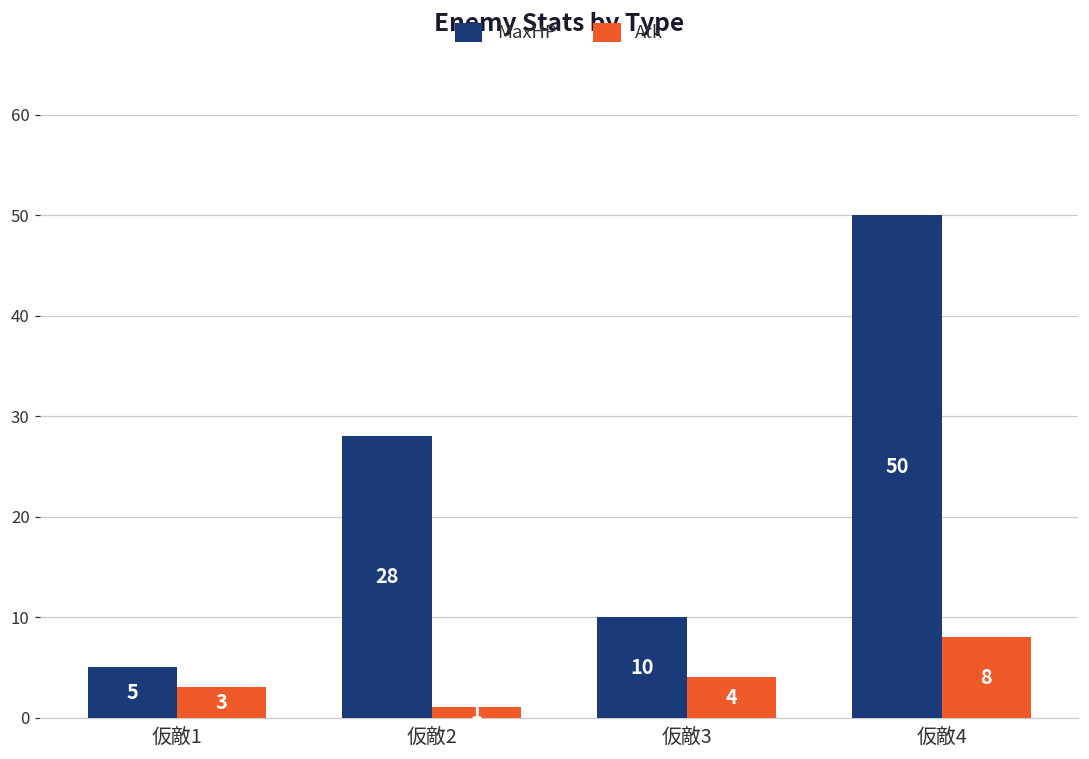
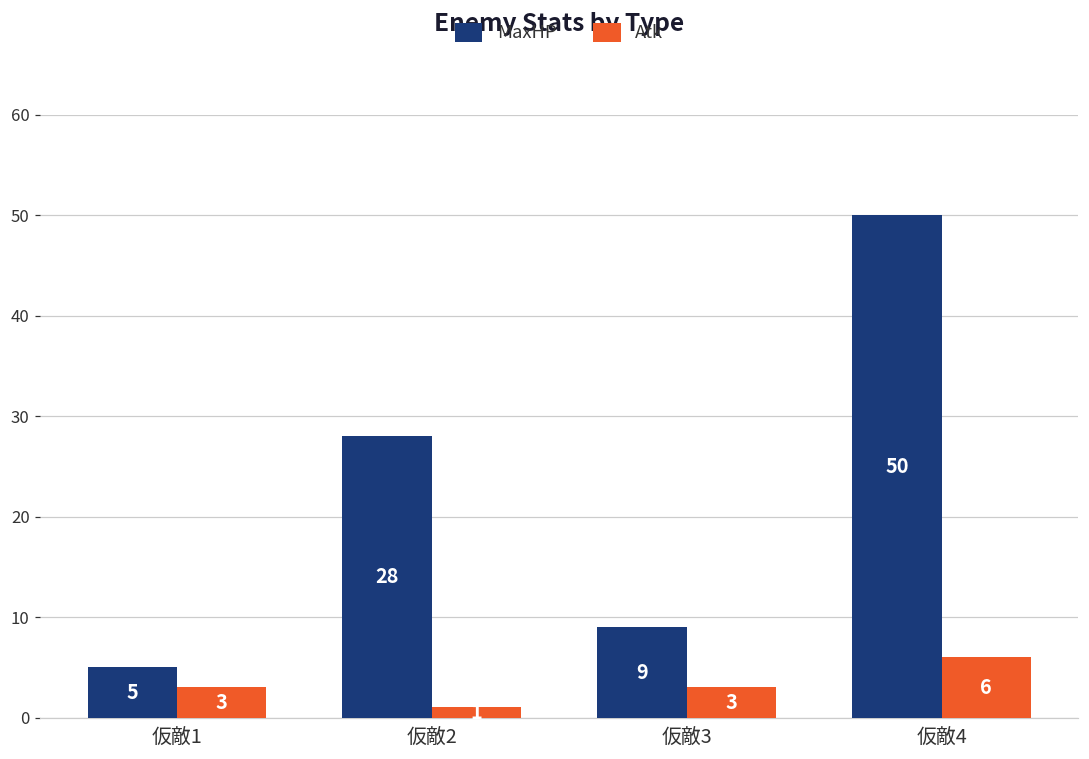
  {
    "MaxHP": {
      "仮敵1": 5,
      "仮敵2": 28,
-     "仮敵3": 10,
+     "仮敵3": 9,
      "仮敵4": 50
    },
    "Atk": {
      "仮敵1": 3,
-     "仮敵3": 4,
-     "仮敵4": 8
+     "仮敵3": 3,
+     "仮敵4": 6
    }
  }
